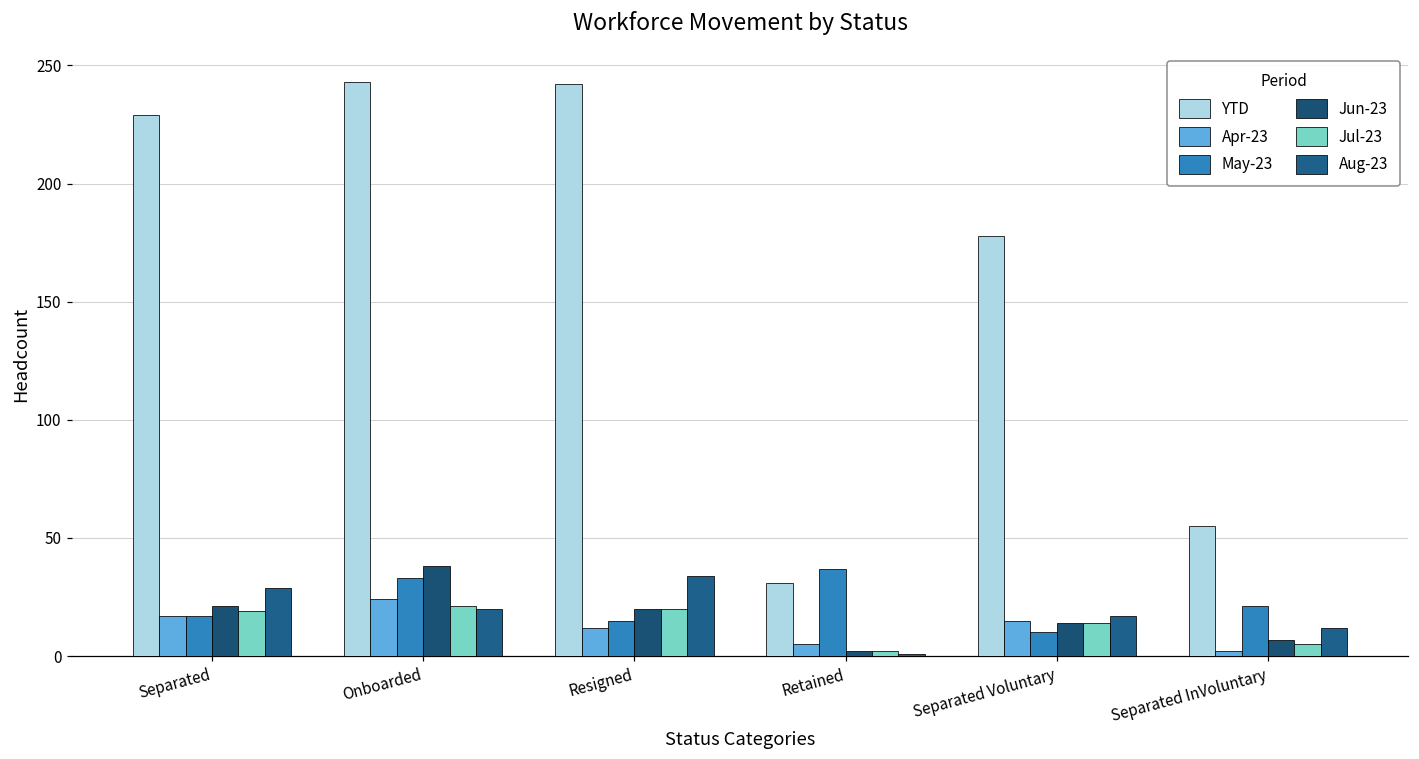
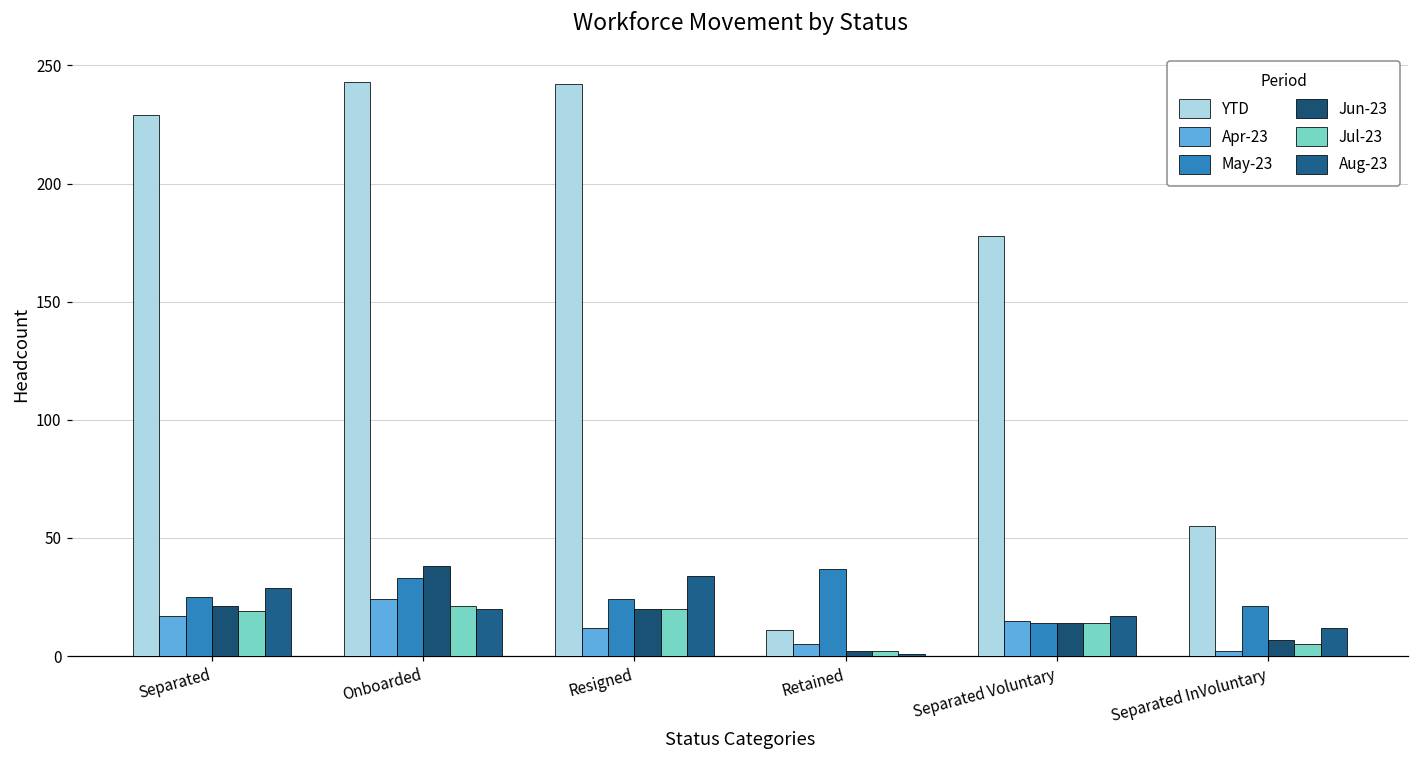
  {
    "YTD": {
      "Separated": 229,
      "Onboarded": 243,
      "Resigned": 242,
-     "Retained": 31,
+     "Retained": 11,
      "Separated Voluntary": 178,
      "Separated InVoluntary": 55
    },
    "May-23": {
-     "Separated": 17,
+     "Separated": 25,
      "Onboarded": 33,
-     "Resigned": 15,
+     "Resigned": 24,
      "Retained": 37,
-     "Separated Voluntary": 10,
+     "Separated Voluntary": 14,
      "Separated InVoluntary": 21
    }
  }
